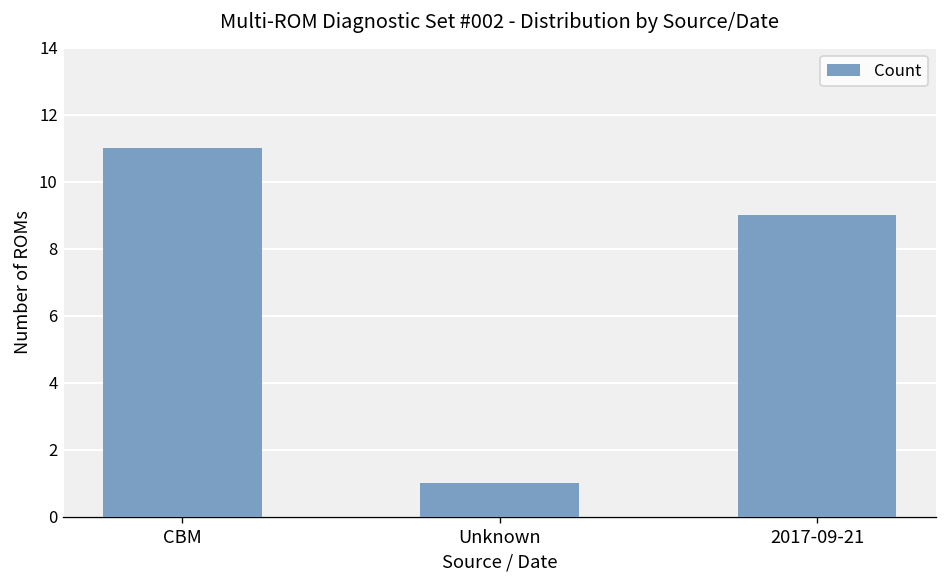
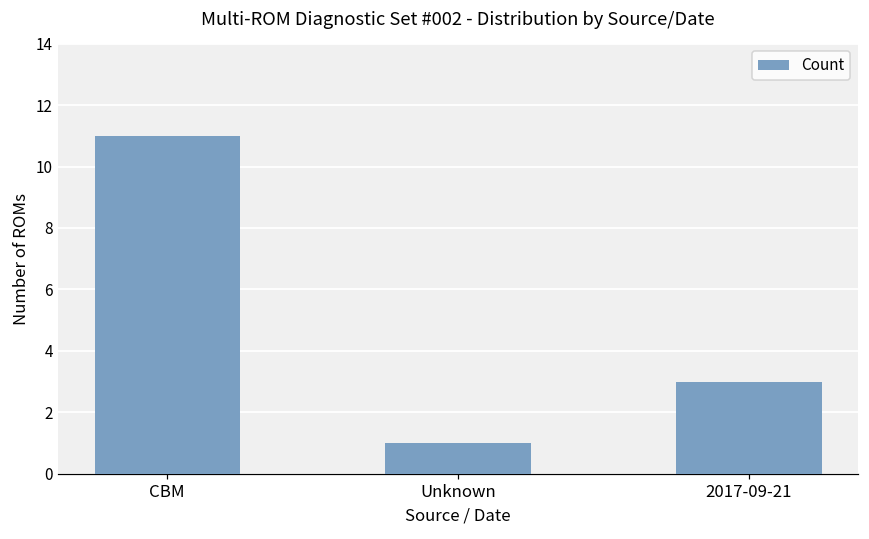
  {
    "CBM": 11,
    "Unknown": 1,
-   "2017-09-21": 9
+   "2017-09-21": 3
  }
